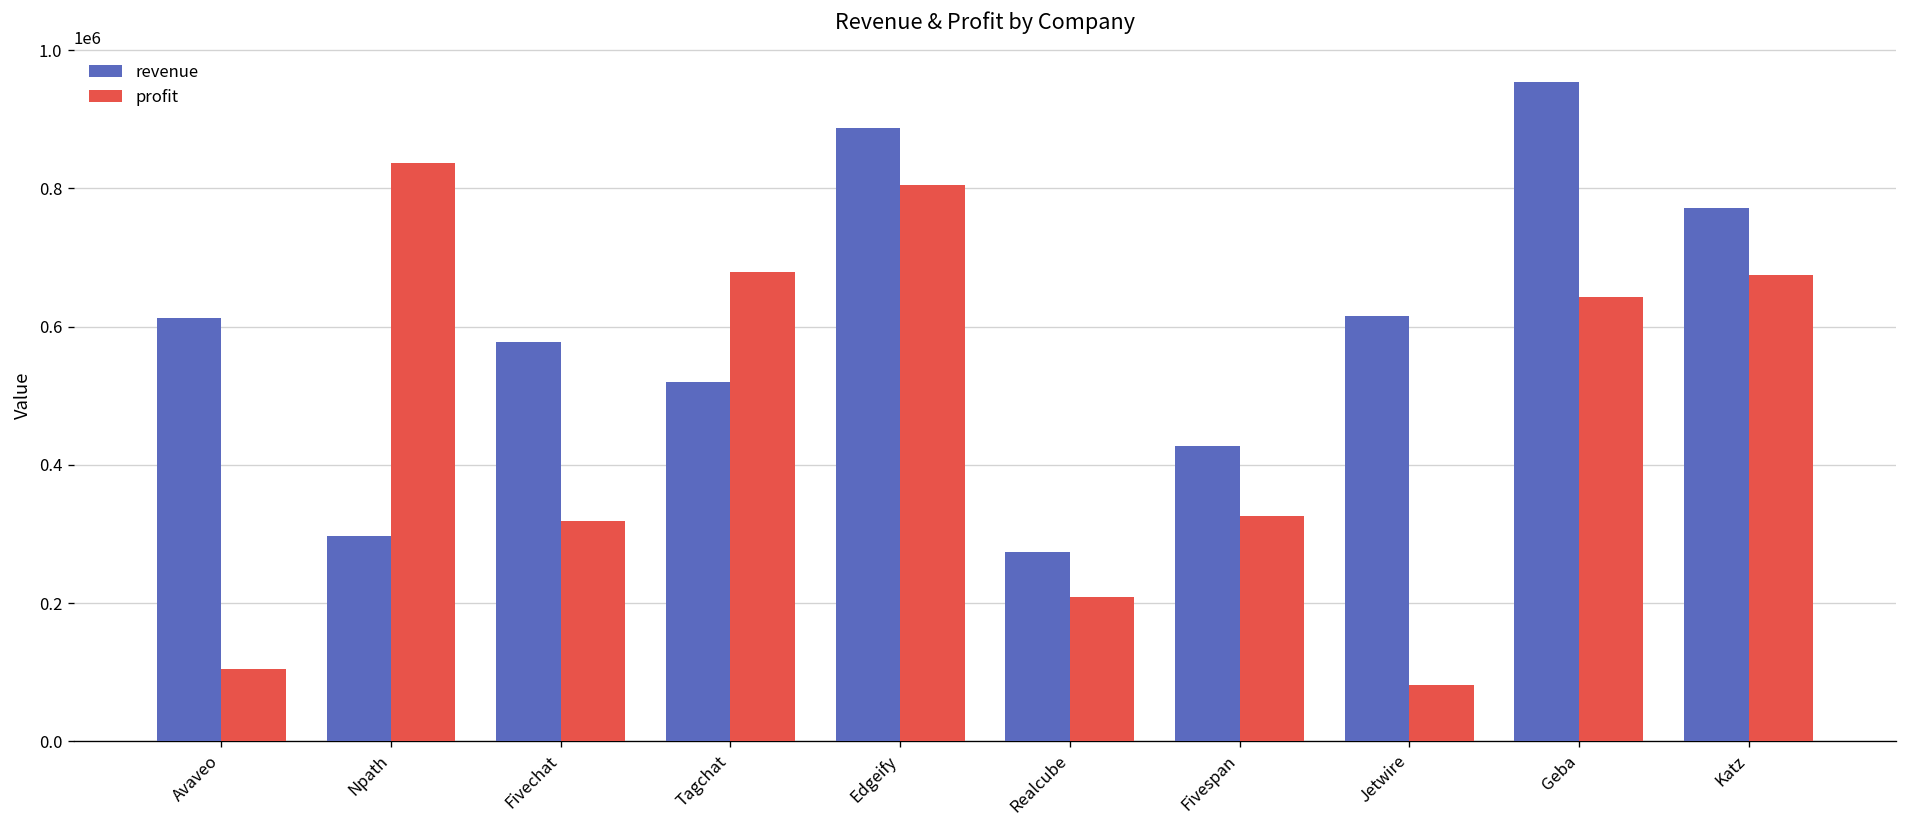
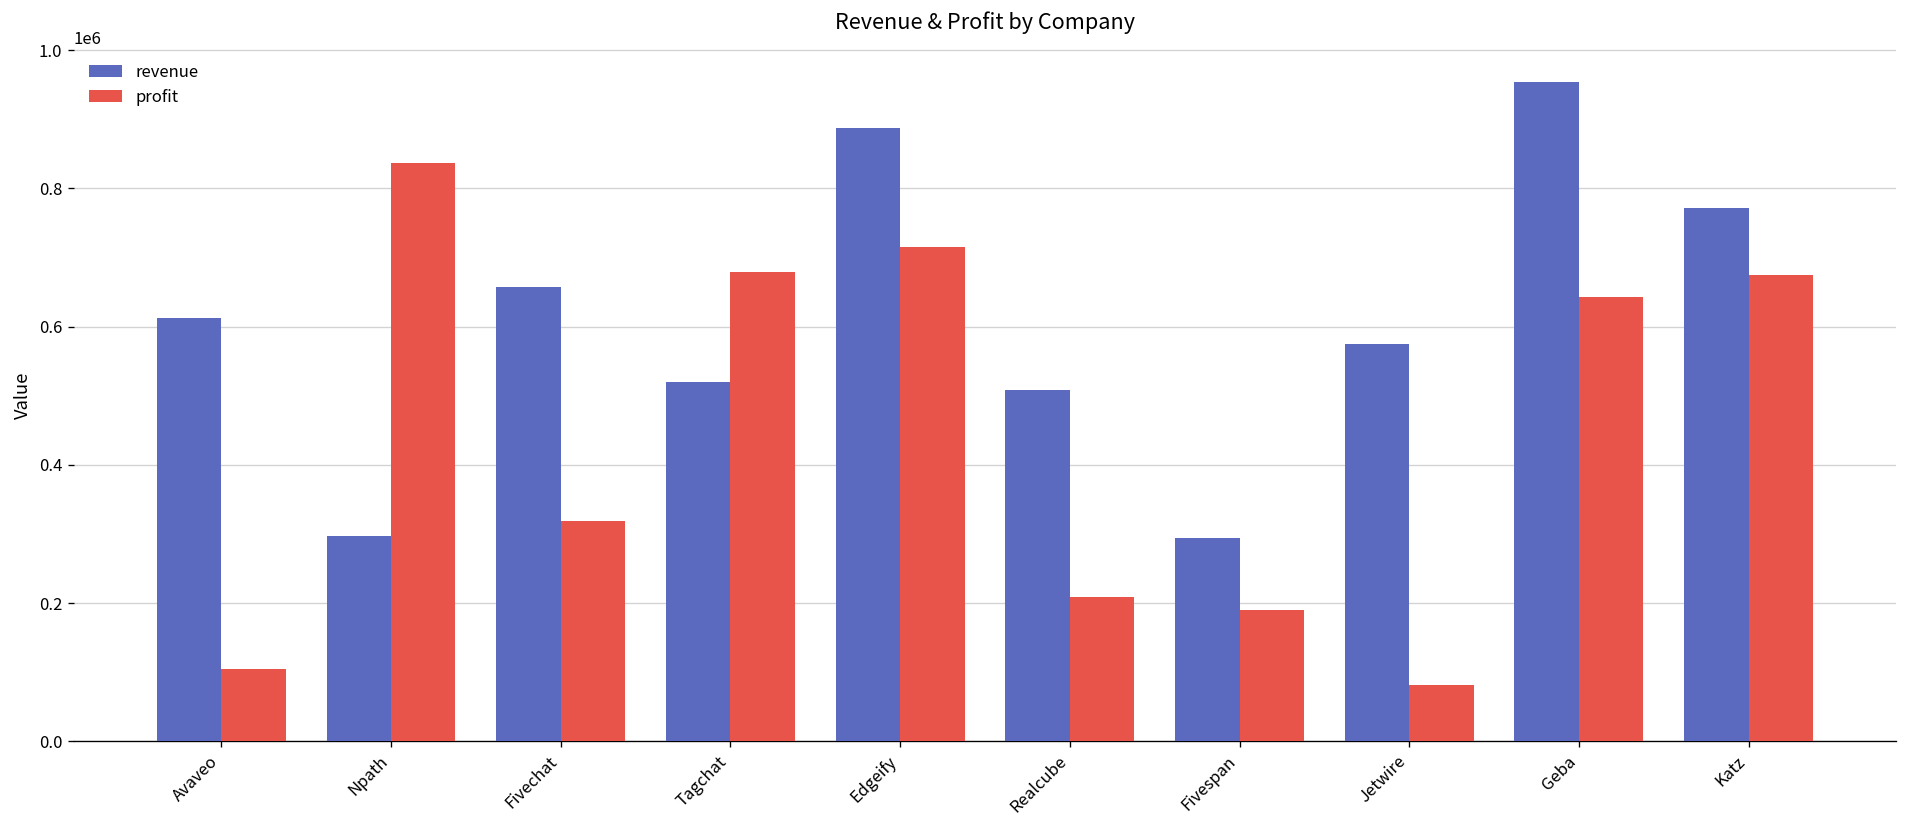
  {
    "revenue": {
      "Avaveo": 610000,
      "Npath": 300000,
-     "Fivechat": 580000,
+     "Fivechat": 660000,
      "Tagchat": 520000,
      "Edgeify": 890000,
-     "Realcube": 270000,
-     "Fivespan": 430000,
-     "Jetwire": 620000,
+     "Realcube": 510000,
+     "Fivespan": 290000,
+     "Jetwire": 580000,
      "Geba": 950000,
      "Katz": 770000
    },
    "profit": {
      "Avaveo": 110000,
      "Npath": 840000,
      "Fivechat": 320000,
      "Tagchat": 680000,
-     "Edgeify": 810000,
+     "Edgeify": 720000,
      "Realcube": 210000,
-     "Fivespan": 330000,
+     "Fivespan": 190000,
      "Jetwire": 80000,
      "Geba": 640000,
      "Katz": 670000
    }
  }
